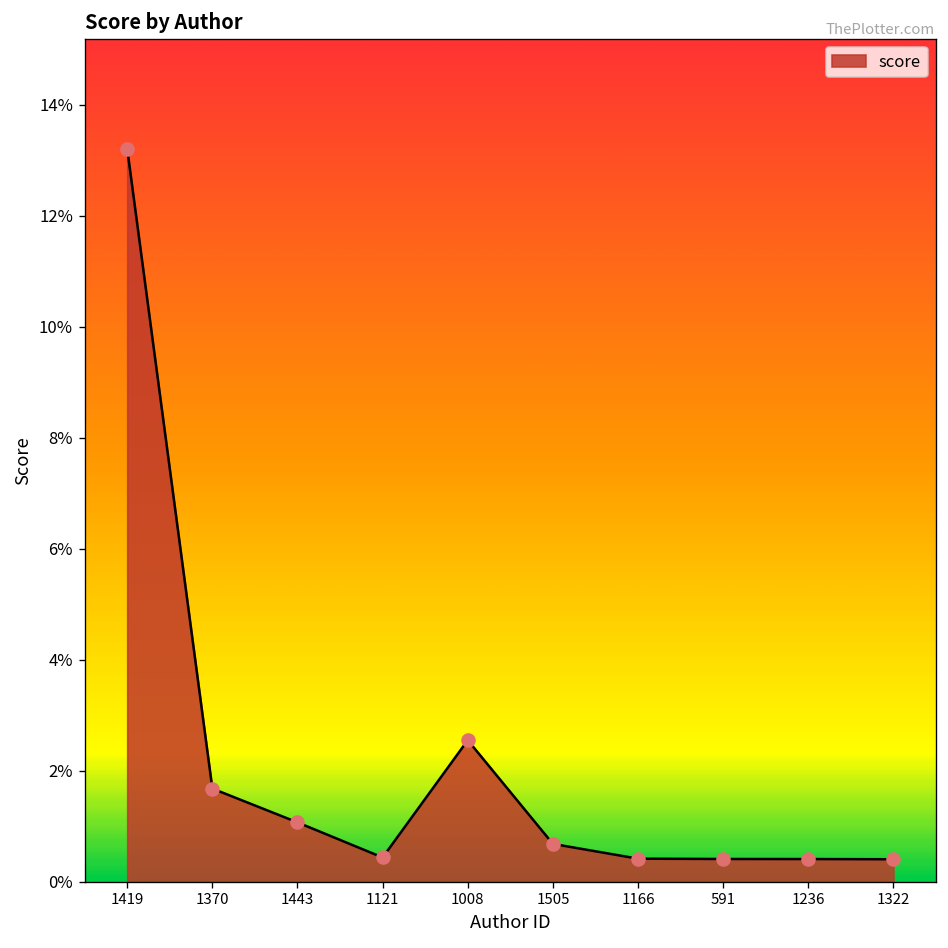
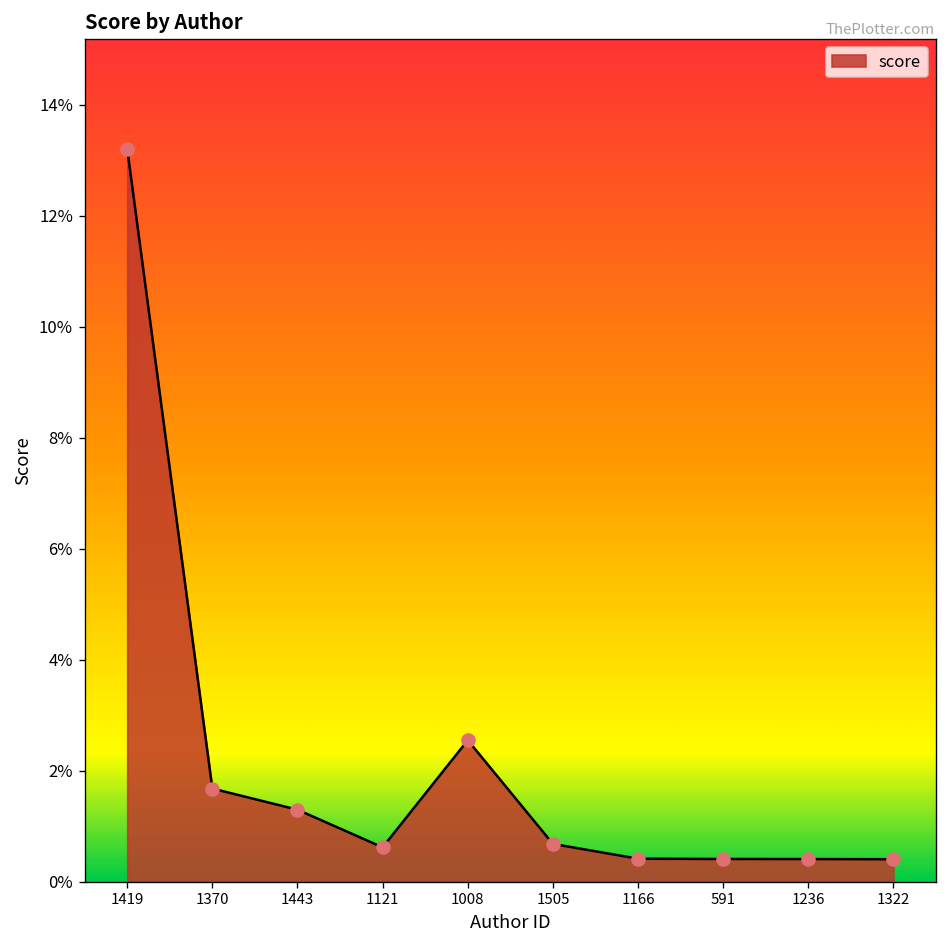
  {
    "1419": "13.2%",
    "1370": "1.7%",
-   "1443": "1.1%",
-   "1121": "0.4%",
+   "1443": "1.3%",
+   "1121": "0.6%",
    "1008": "2.6%",
    "1505": "0.7%",
    "1166": "0.4%",
    "591": "0.4%",
    "1236": "0.4%",
    "1322": "0.4%"
  }
